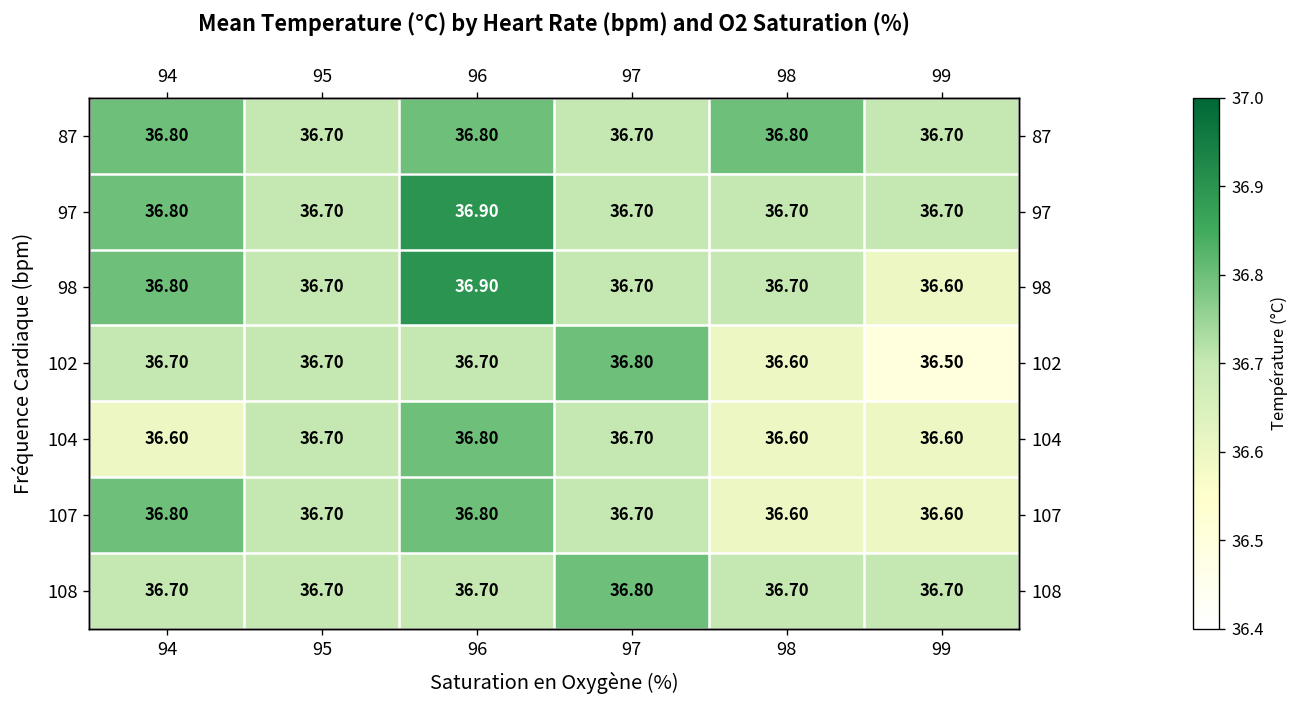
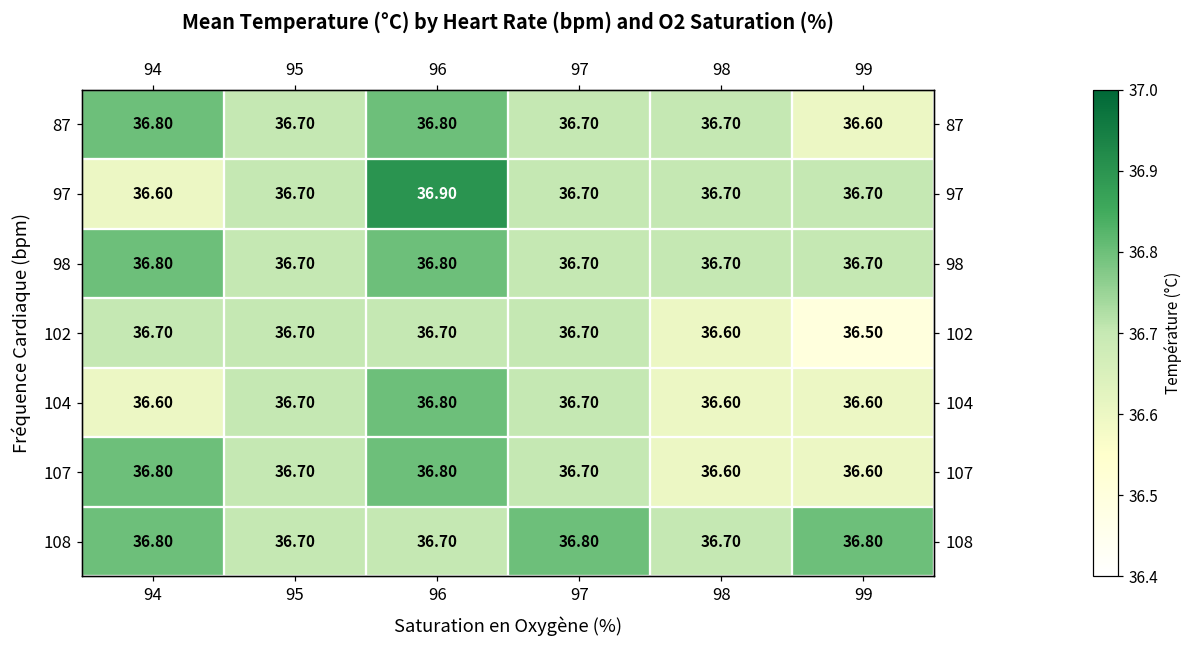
  {
    "87": {
      "94": 36.80,
      "95": 36.70,
      "96": 36.80,
      "97": 36.70,
-     "98": 36.80,
-     "99": 36.70
+     "98": 36.70,
+     "99": 36.60
    },
    "97": {
-     "94": 36.80,
+     "94": 36.60,
      "95": 36.70,
      "96": 36.90,
      "97": 36.70,
      "98": 36.70,
      "99": 36.70
    },
    "98": {
      "94": 36.80,
      "95": 36.70,
-     "96": 36.90,
+     "96": 36.80,
      "97": 36.70,
      "98": 36.70,
-     "99": 36.60
+     "99": 36.70
    },
    "102": {
      "94": 36.70,
      "95": 36.70,
      "96": 36.70,
-     "97": 36.80,
+     "97": 36.70,
      "98": 36.60,
      "99": 36.50
    },
    "104": {
      "94": 36.60,
      "95": 36.70,
      "96": 36.80,
      "97": 36.70,
      "98": 36.60,
      "99": 36.60
    },
    "107": {
      "94": 36.80,
      "95": 36.70,
      "96": 36.80,
      "97": 36.70,
      "98": 36.60,
      "99": 36.60
    },
    "108": {
-     "94": 36.70,
+     "94": 36.80,
      "95": 36.70,
      "96": 36.70,
      "97": 36.80,
      "98": 36.70,
-     "99": 36.70
+     "99": 36.80
    }
  }
